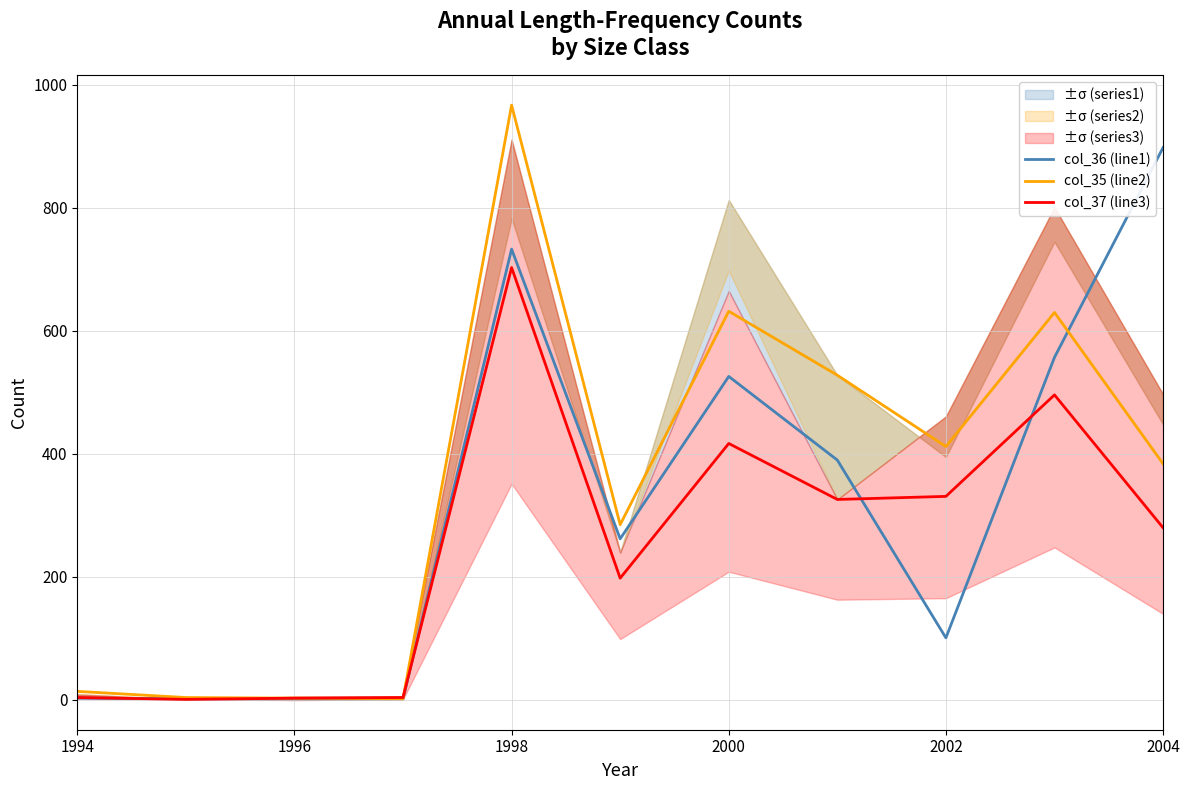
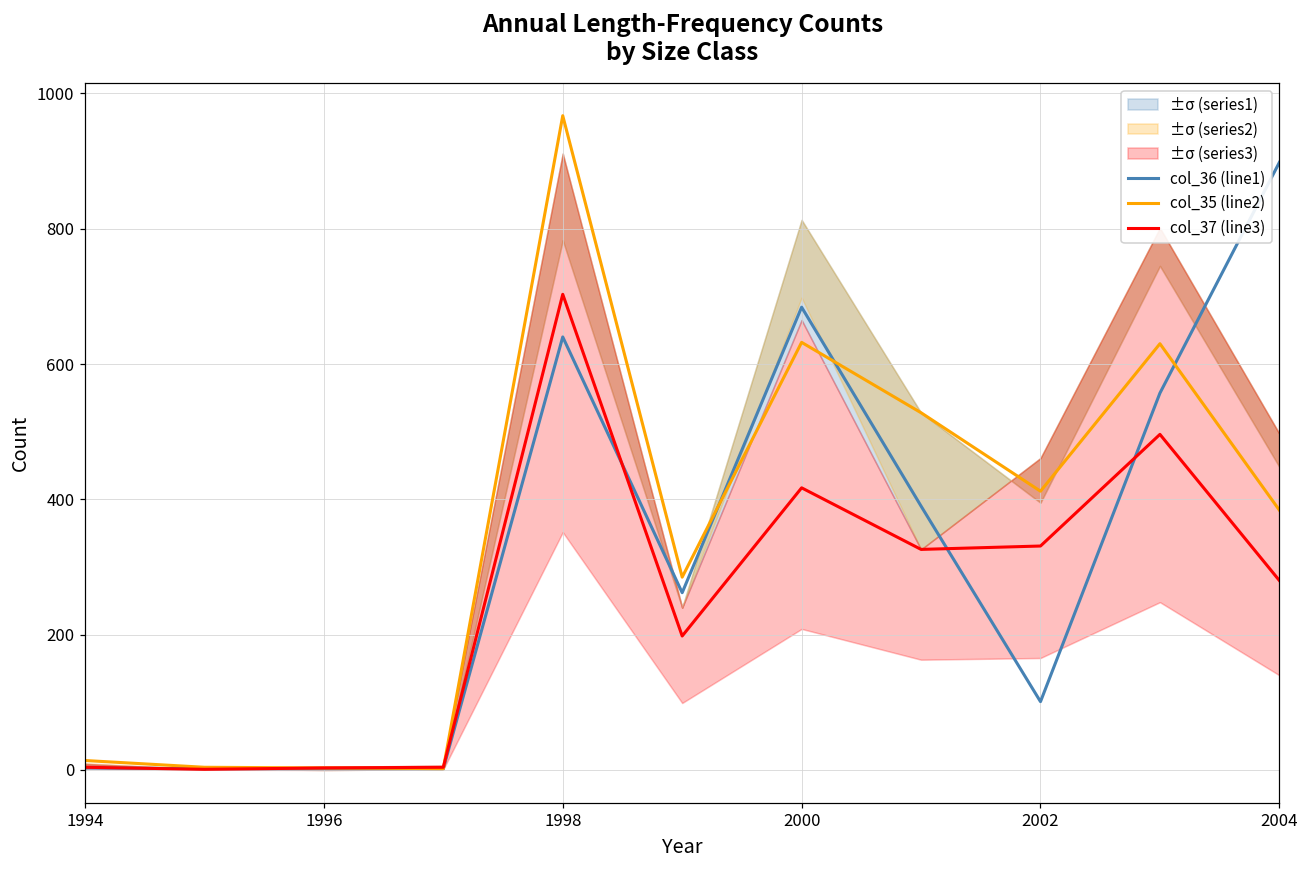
  {
    "col_36 (line1)": {
-     "1998": 730,
-     "2000": 530,
+     "1998": 640,
+     "2000": 680,
      "2002": 100,
      "2004": 900
    }
  }
